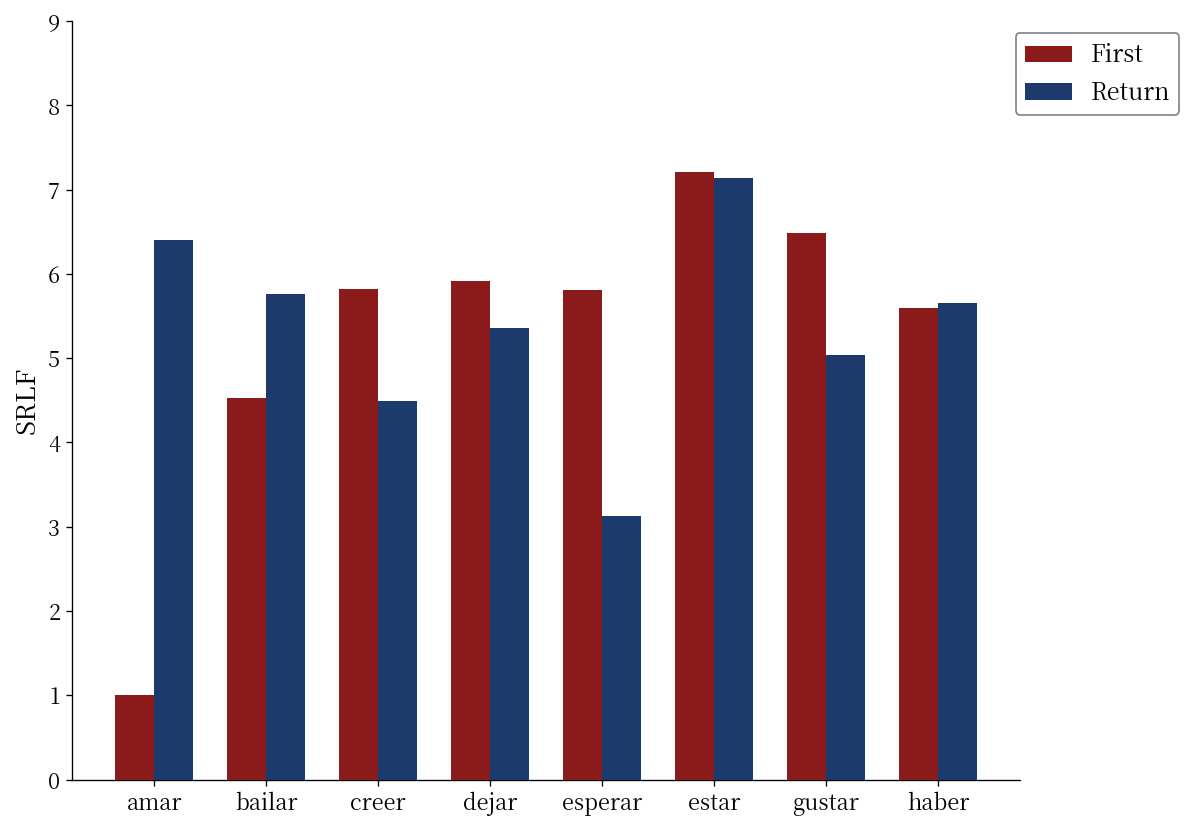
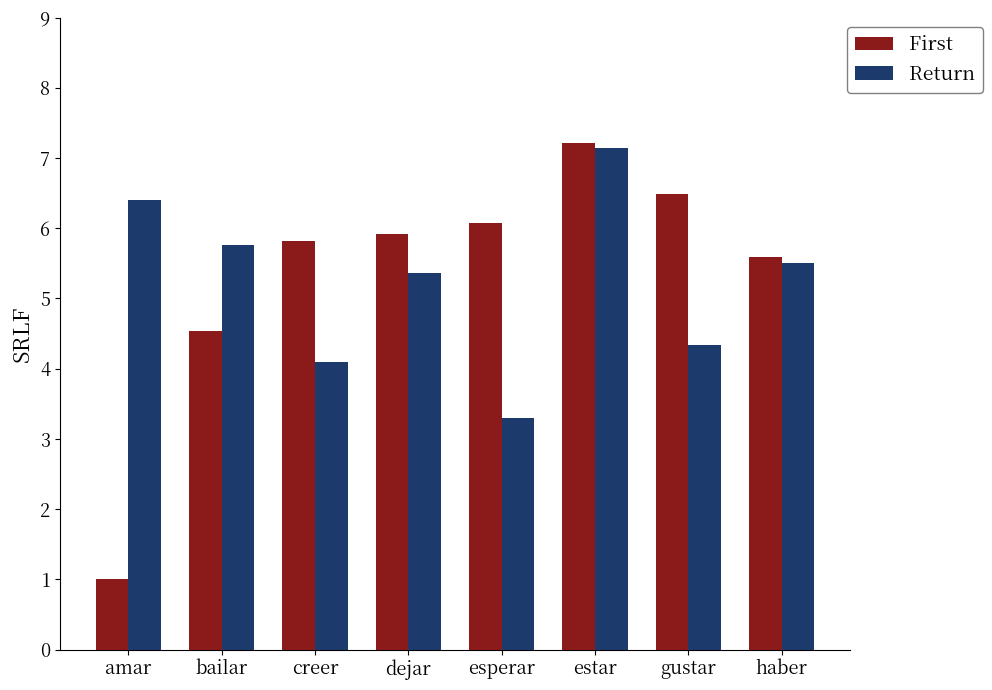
  {
    "First": {
      "amar": 1.0,
      "bailar": 4.5,
      "creer": 5.8,
      "dejar": 5.9,
-     "esperar": 5.8,
+     "esperar": 6.1,
      "estar": 7.2,
      "gustar": 6.5,
      "haber": 5.6
    },
    "Return": {
      "amar": 6.4,
      "bailar": 5.8,
-     "creer": 4.5,
+     "creer": 4.1,
      "dejar": 5.4,
-     "esperar": 3.1,
+     "esperar": 3.3,
      "estar": 7.1,
-     "gustar": 5.0,
-     "haber": 5.7
+     "gustar": 4.3,
+     "haber": 5.5
    }
  }
